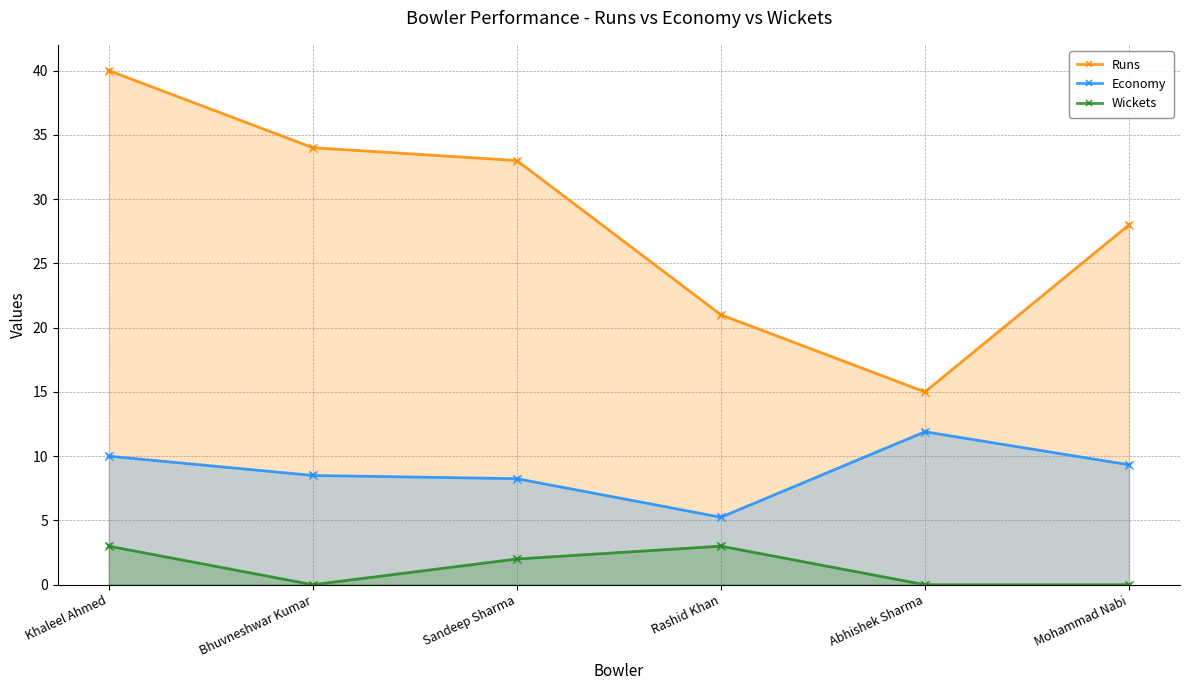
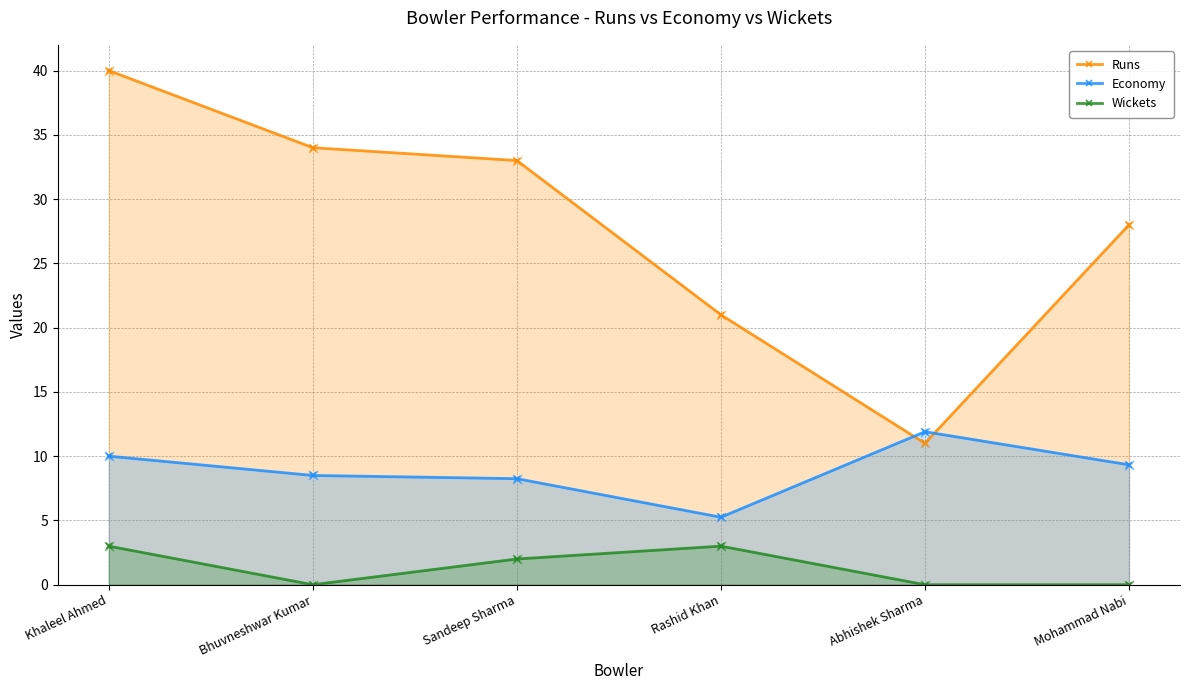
  {
    "Runs": {
      "Khaleel Ahmed": 40,
      "Bhuvneshwar Kumar": 34,
      "Sandeep Sharma": 33,
      "Rashid Khan": 21,
-     "Abhishek Sharma": 15,
+     "Abhishek Sharma": 11,
      "Mohammad Nabi": 28
    },
    "Economy": {
      "Khaleel Ahmed": 10,
      "Bhuvneshwar Kumar": 8.5,
      "Sandeep Sharma": 8.3,
      "Rashid Khan": 5.3,
      "Abhishek Sharma": 12,
      "Mohammad Nabi": 9.3
    },
    "Wickets": {
      "Khaleel Ahmed": 3,
      "Bhuvneshwar Kumar": 0,
      "Sandeep Sharma": 2,
      "Rashid Khan": 3,
      "Abhishek Sharma": 0,
      "Mohammad Nabi": 0
    }
  }
